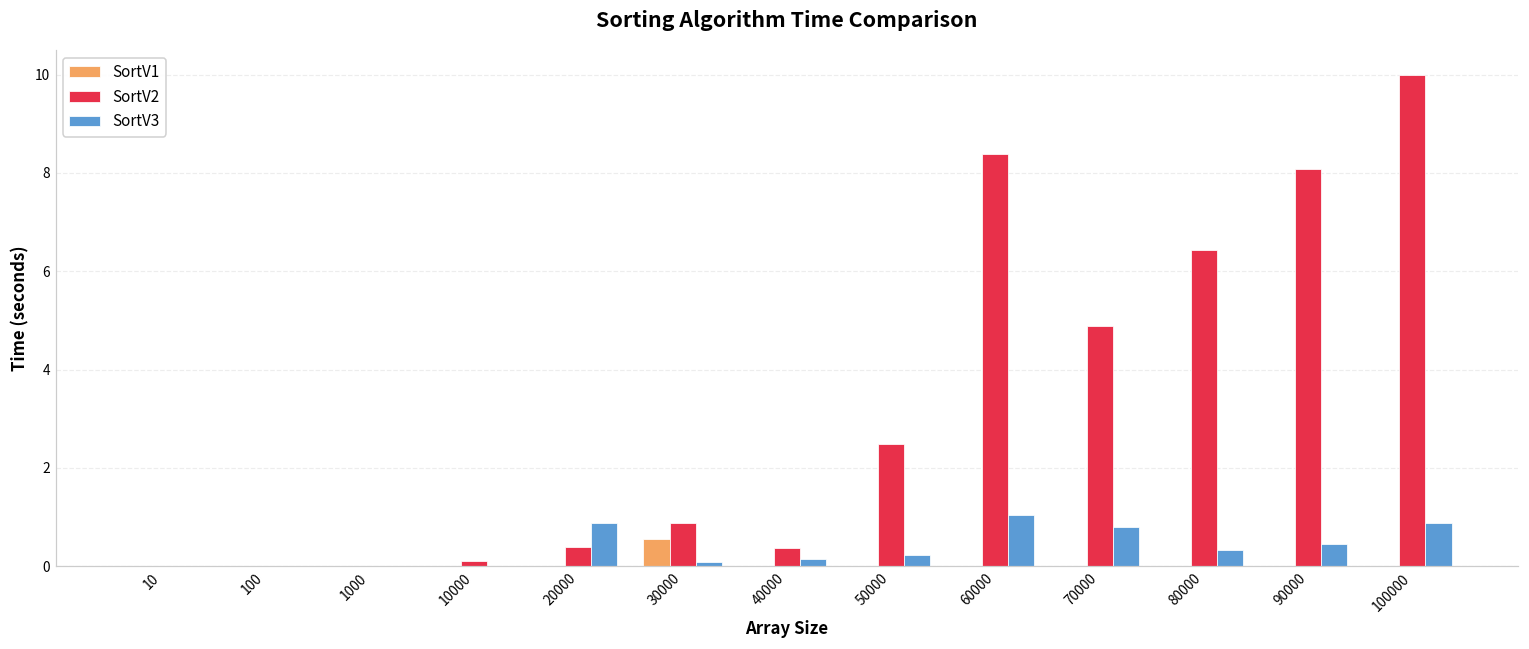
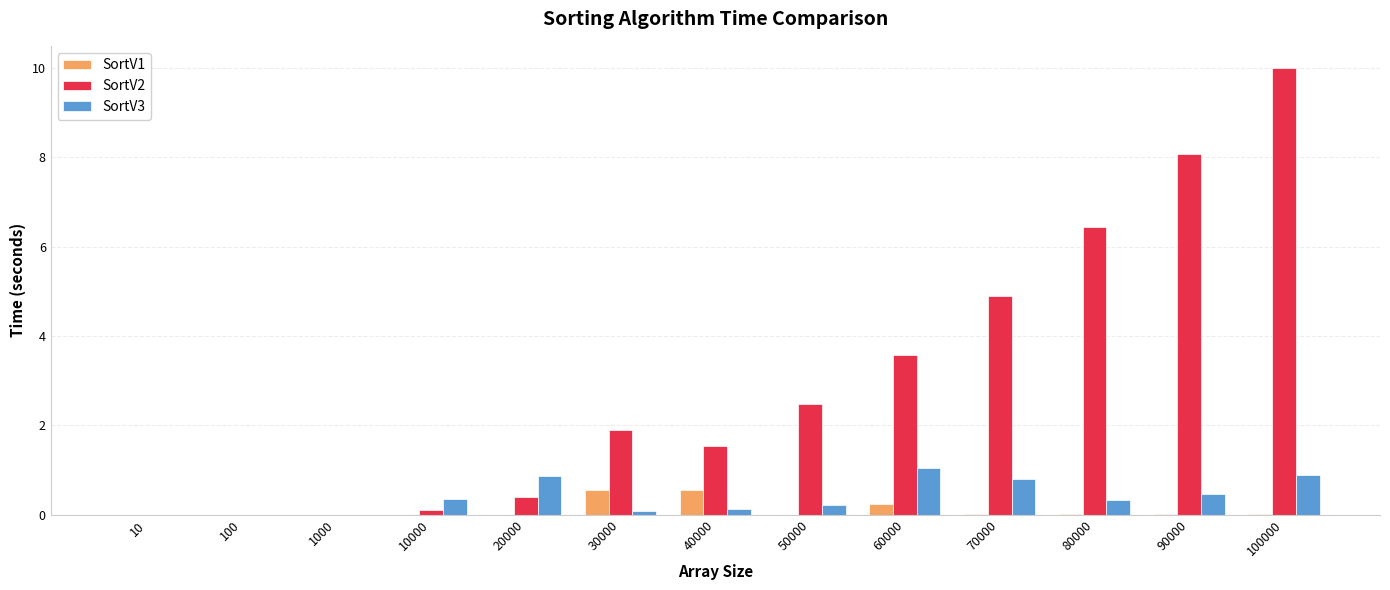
  {
    "SortV1": {
      "30000": 0.5,
-     "40000": 0.0,
-     "60000": 0.0
+     "40000": 0.6,
+     "60000": 0.2
    },
    "SortV2": {
      "10000": 0.1,
      "20000": 0.4,
-     "30000": 0.9,
-     "40000": 0.4,
+     "30000": 1.9,
+     "40000": 1.5,
      "50000": 2.5,
-     "60000": 8.4,
+     "60000": 3.6,
      "70000": 4.9,
      "80000": 6.4,
      "90000": 8.1,
      "100000": 10.0
    },
    "SortV3": {
-     "10000": 0.0,
+     "10000": 0.4,
      "20000": 0.9,
      "30000": 0.1,
      "40000": 0.1,
      "50000": 0.2,
      "60000": 1.0,
      "70000": 0.8,
      "80000": 0.3,
      "90000": 0.5,
      "100000": 0.9
    }
  }
